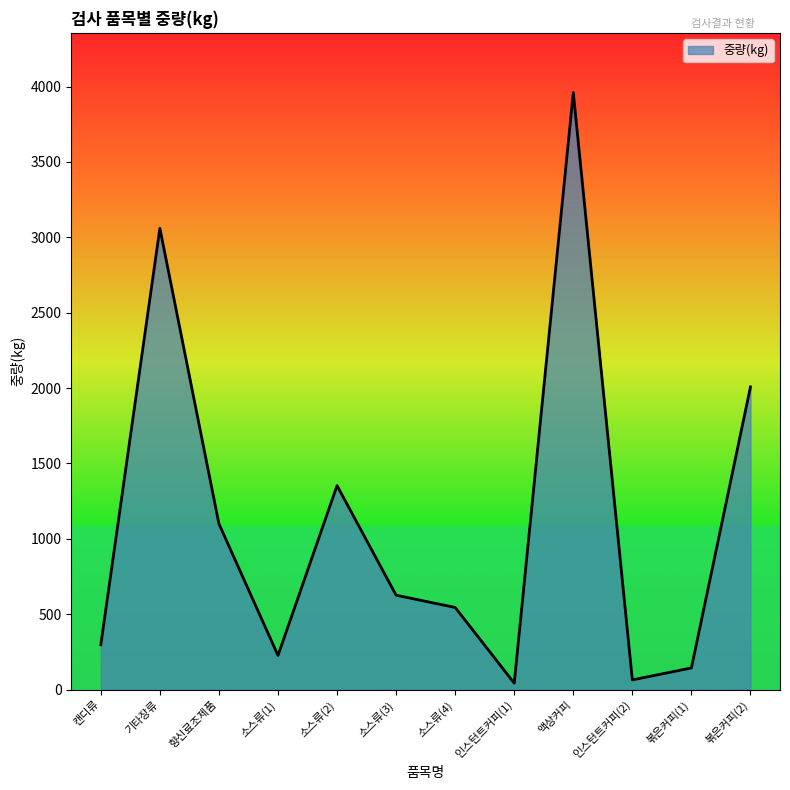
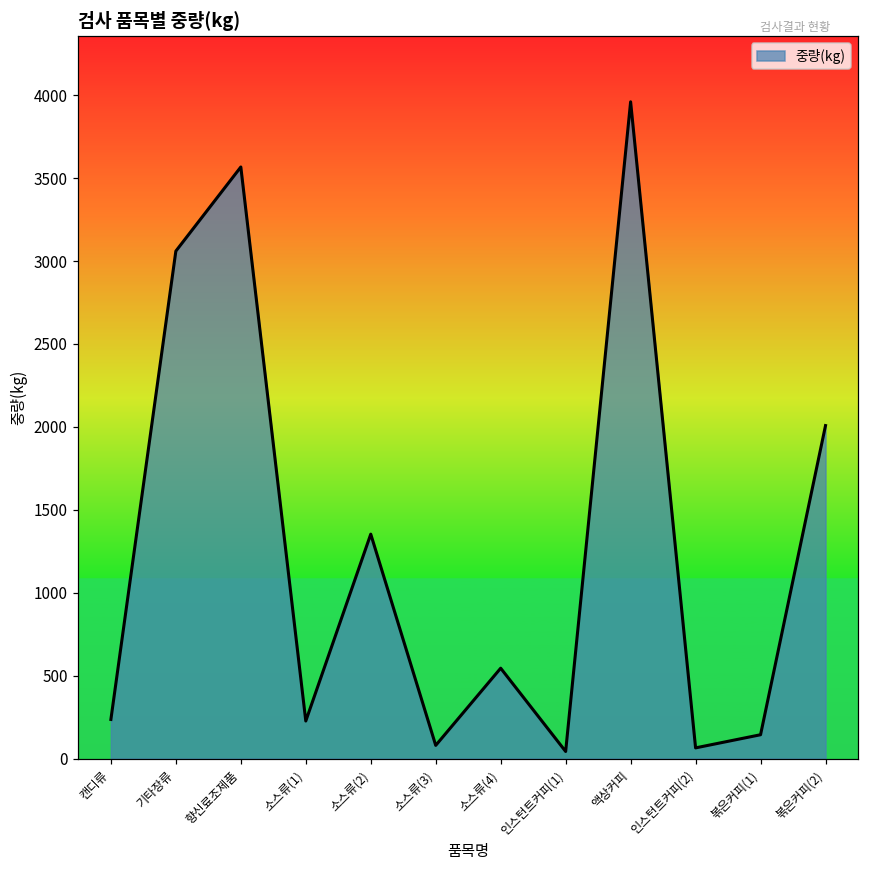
  {
-   "캔디류": 300,
+   "캔디류": 240,
    "기타장류": 3060,
-   "향신료조제품": 1100,
+   "향신료조제품": 3570,
    "소스류(1)": 230,
    "소스류(2)": 1350,
-   "소스류(3)": 630,
+   "소스류(3)": 80,
    "소스류(4)": 550,
    "인스턴트커피(1)": 40,
    "액상커피": 3960,
    "인스턴트커피(2)": 60,
    "볶은커피(1)": 140,
    "볶은커피(2)": 2010
  }
